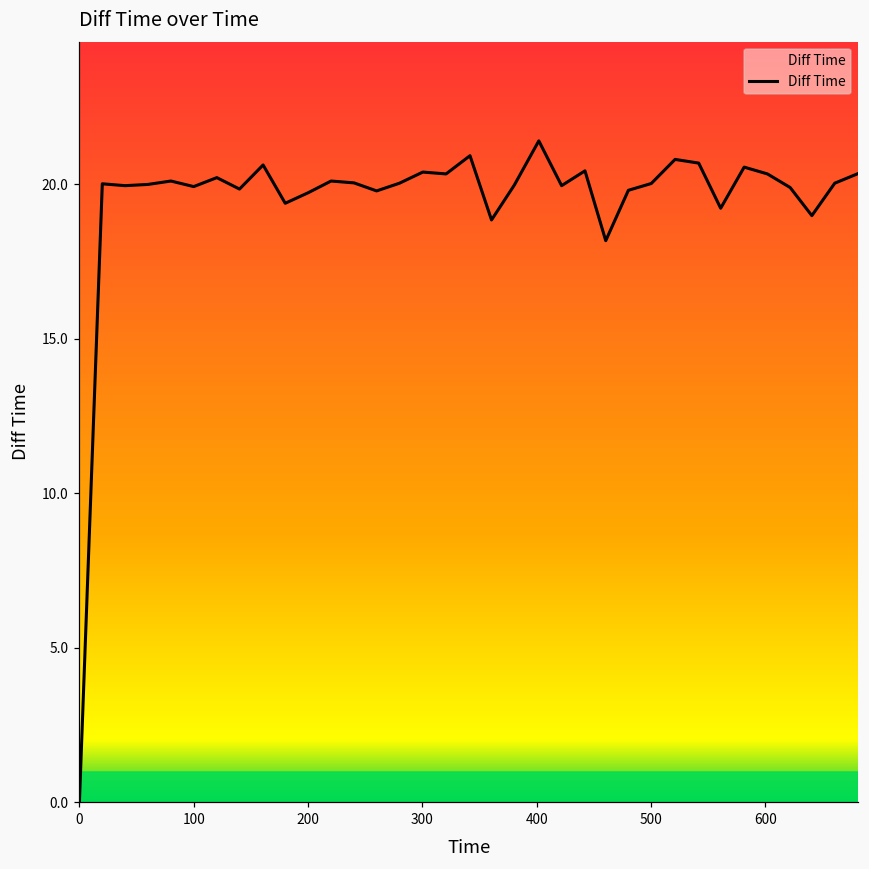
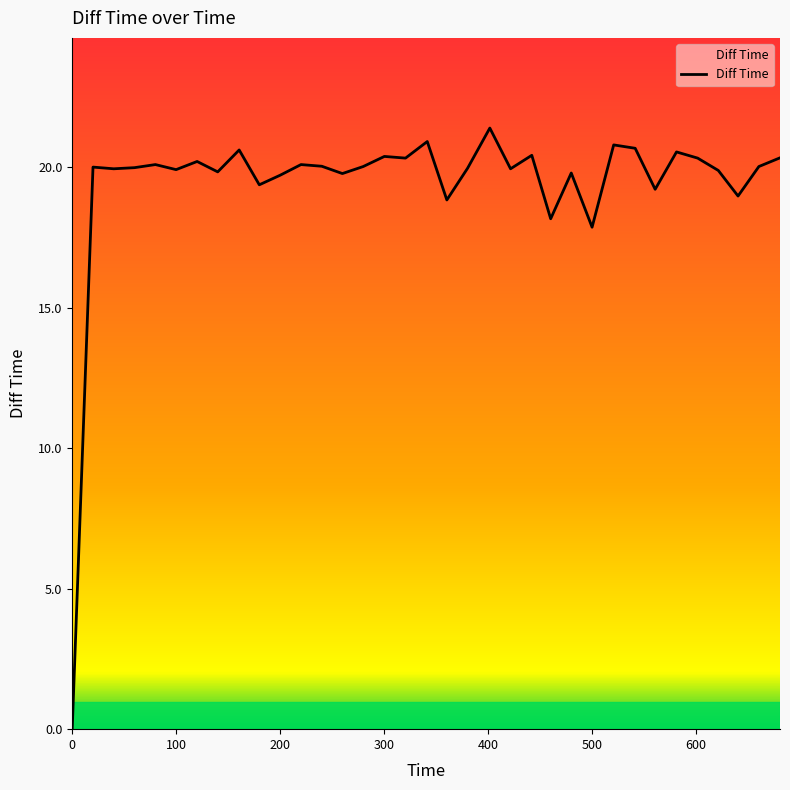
  {
    "100": 19.9,
    "200": 19.7,
-   "500": 20.0
+   "500": 17.9
  }
